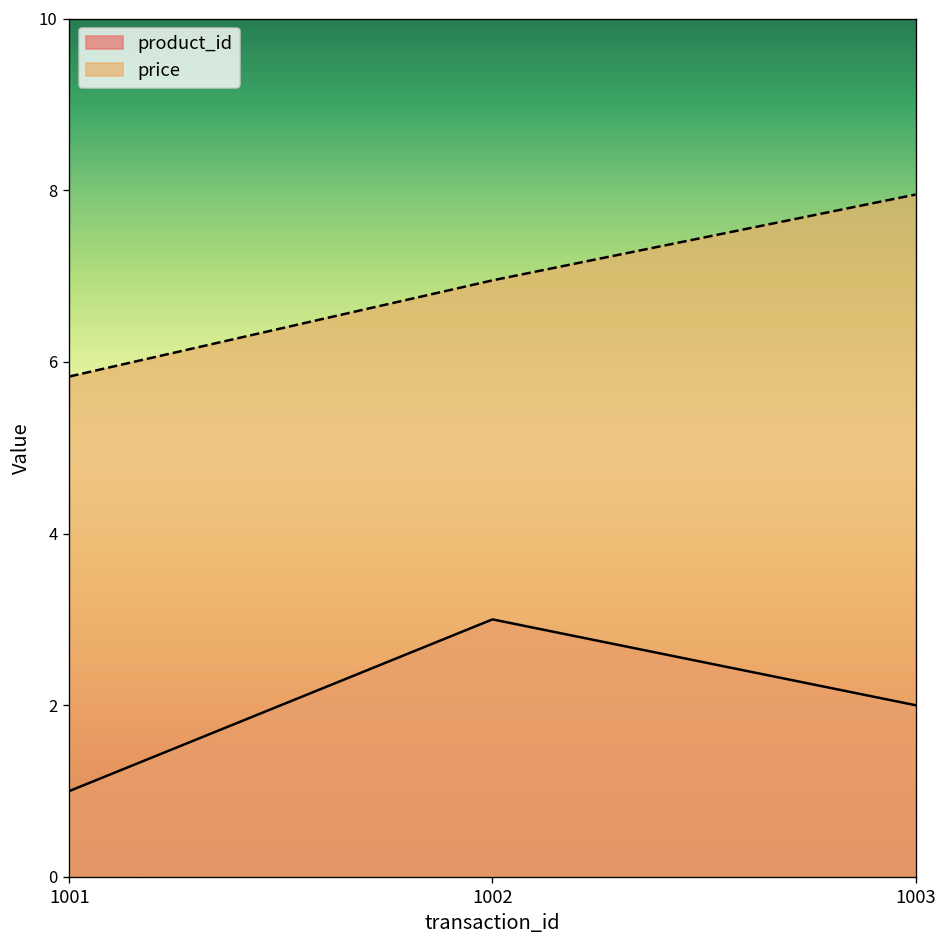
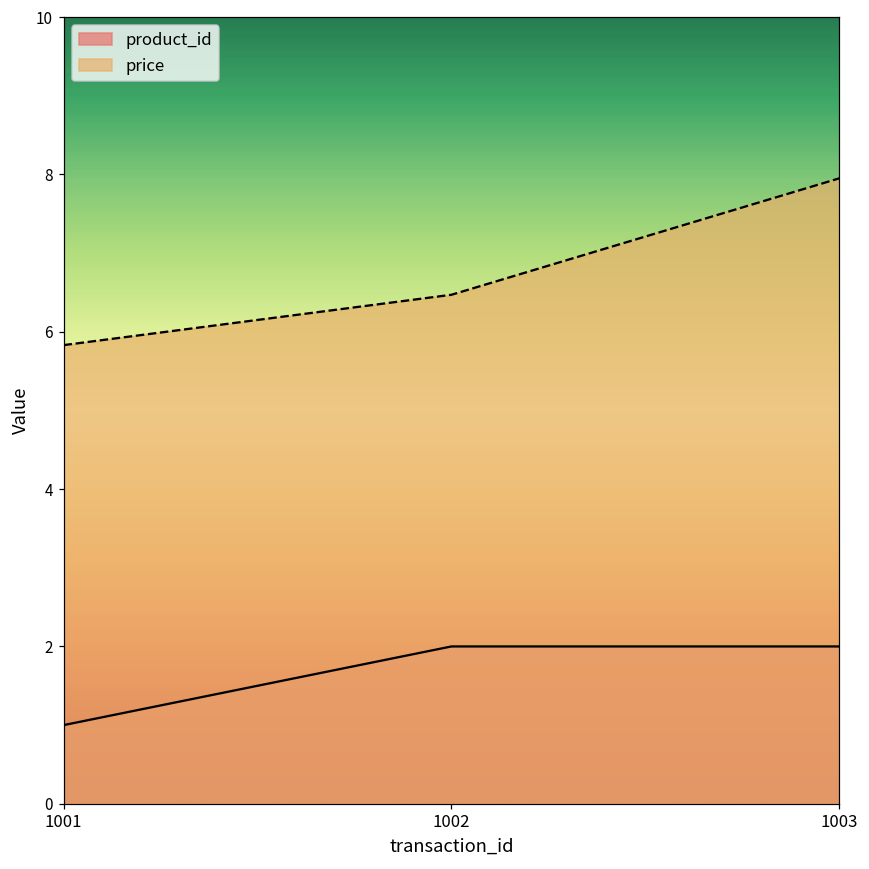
  {
    "product_id": {
      "1001": 1,
-     "1002": 3,
+     "1002": 2,
      "1003": 2
    },
    "price": {
      "1001": 5.8,
-     "1002": 7.0,
+     "1002": 6.5,
      "1003": 8.0
    }
  }
